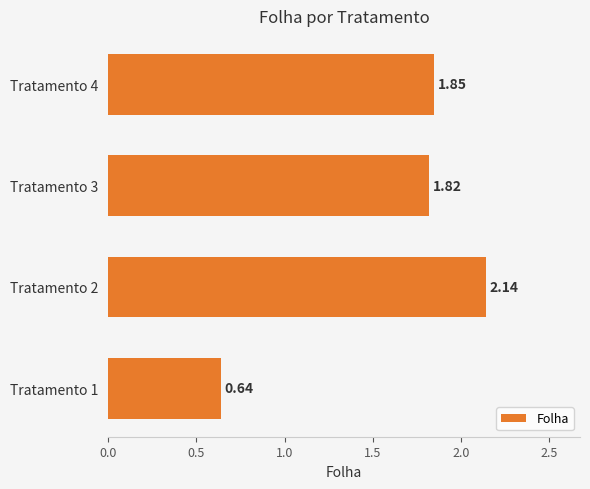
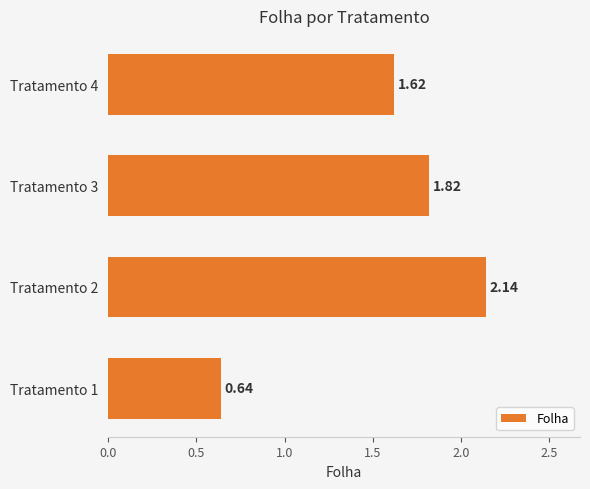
  {
-   "Tratamento 4": 1.85,
+   "Tratamento 4": 1.62,
    "Tratamento 3": 1.82,
    "Tratamento 2": 2.14,
    "Tratamento 1": 0.64
  }
